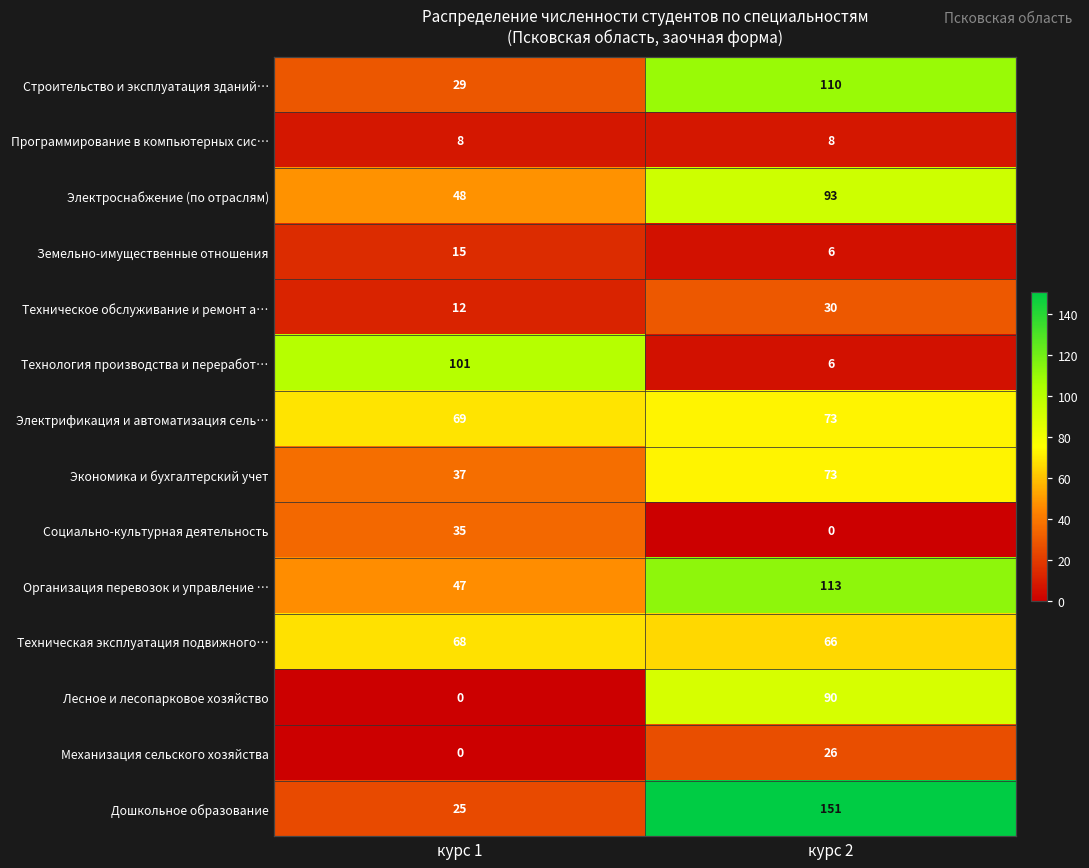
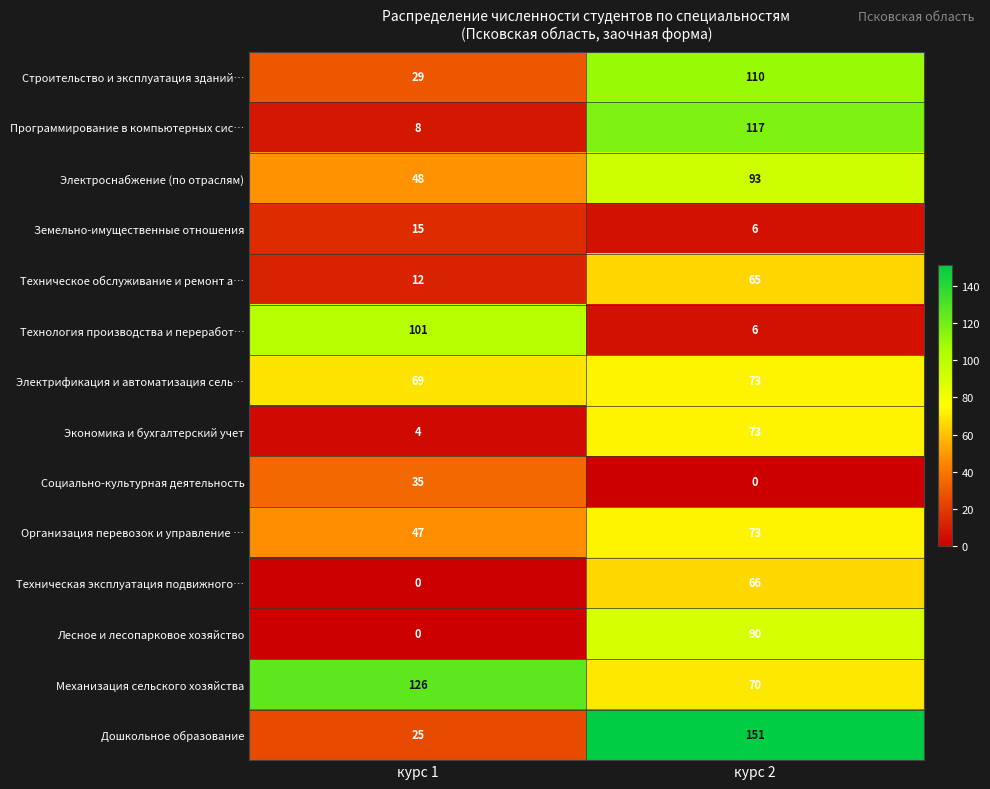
  {
    "Строительство и эксплуатация зданий…": {
      "курс 1": 29,
      "курс 2": 110
    },
    "Программирование в компьютерных сис…": {
      "курс 1": 8,
-     "курс 2": 8
+     "курс 2": 117
    },
    "Электроснабжение (по отраслям)": {
      "курс 1": 48,
      "курс 2": 93
    },
    "Земельно-имущественные отношения": {
      "курс 1": 15,
      "курс 2": 6
    },
    "Техническое обслуживание и ремонт а…": {
      "курс 1": 12,
-     "курс 2": 30
+     "курс 2": 65
    },
    "Технология производства и переработ…": {
      "курс 1": 101,
      "курс 2": 6
    },
    "Электрификация и автоматизация сель…": {
      "курс 1": 69,
      "курс 2": 73
    },
    "Экономика и бухгалтерский учет": {
-     "курс 1": 37,
+     "курс 1": 4,
      "курс 2": 73
    },
    "Социально-культурная деятельность": {
      "курс 1": 35,
      "курс 2": 0
    },
    "Организация перевозок и управление …": {
      "курс 1": 47,
-     "курс 2": 113
+     "курс 2": 73
    },
    "Техническая эксплуатация подвижного…": {
-     "курс 1": 68,
+     "курс 1": 0,
      "курс 2": 66
    },
    "Лесное и лесопарковое хозяйство": {
      "курс 1": 0,
      "курс 2": 90
    },
    "Механизация сельского хозяйства": {
-     "курс 1": 0,
-     "курс 2": 26
+     "курс 1": 126,
+     "курс 2": 70
    },
    "Дошкольное образование": {
      "курс 1": 25,
      "курс 2": 151
    }
  }
